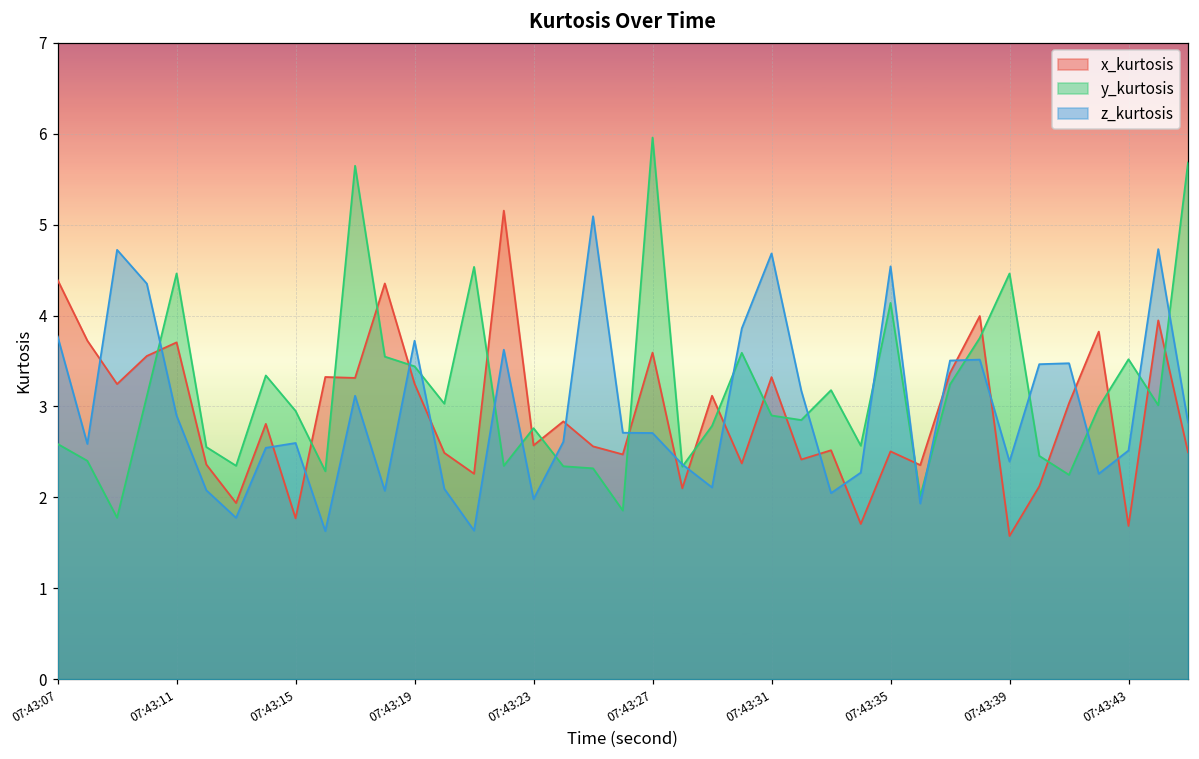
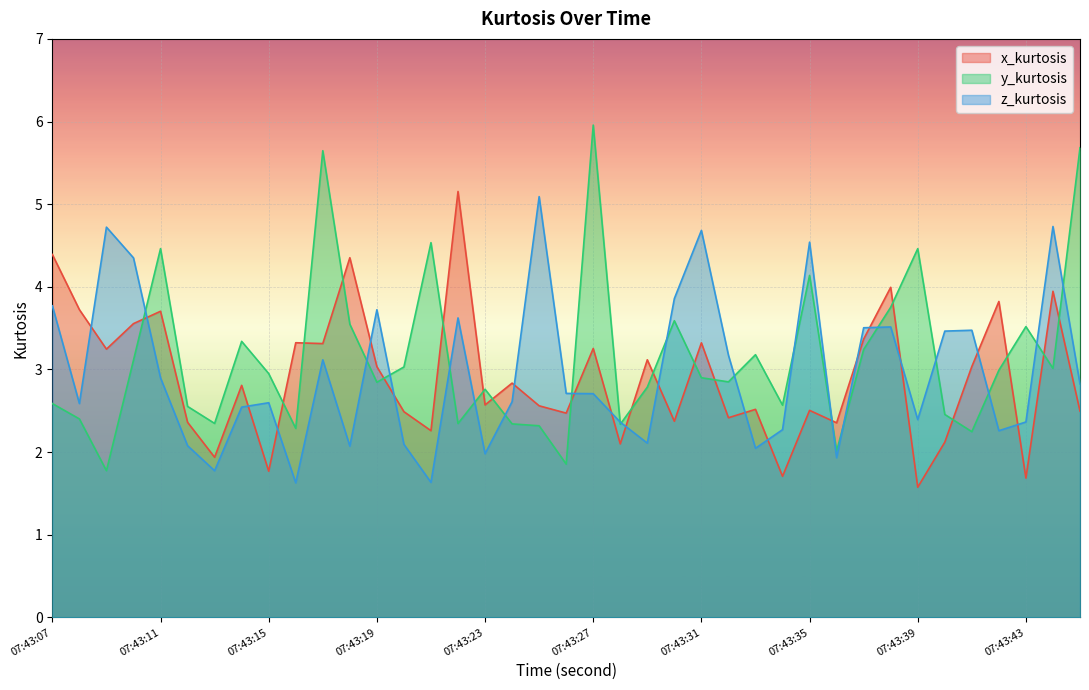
  {
    "x_kurtosis": {
      "07:43:07": 4.4,
      "07:43:11": 3.7,
      "07:43:15": 1.8,
-     "07:43:19": 3.2,
+     "07:43:19": 3.0,
      "07:43:23": 2.6,
-     "07:43:27": 3.6,
+     "07:43:27": 3.3,
      "07:43:31": 3.3,
      "07:43:35": 2.5,
      "07:43:39": 1.6,
      "07:43:43": 1.7
    },
    "y_kurtosis": {
      "07:43:07": 2.6,
      "07:43:11": 4.5,
      "07:43:15": 3.0,
-     "07:43:19": 3.4,
+     "07:43:19": 2.8,
      "07:43:23": 2.8,
      "07:43:27": 6.0,
      "07:43:31": 2.9,
      "07:43:35": 4.1,
      "07:43:39": 4.5,
      "07:43:43": 3.5
    },
    "z_kurtosis": {
      "07:43:07": 3.8,
      "07:43:11": 2.9,
      "07:43:15": 2.6,
      "07:43:19": 3.7,
      "07:43:23": 2.0,
      "07:43:27": 2.7,
      "07:43:31": 4.7,
      "07:43:35": 4.5,
      "07:43:39": 2.4,
-     "07:43:43": 2.5
+     "07:43:43": 2.4
    }
  }
